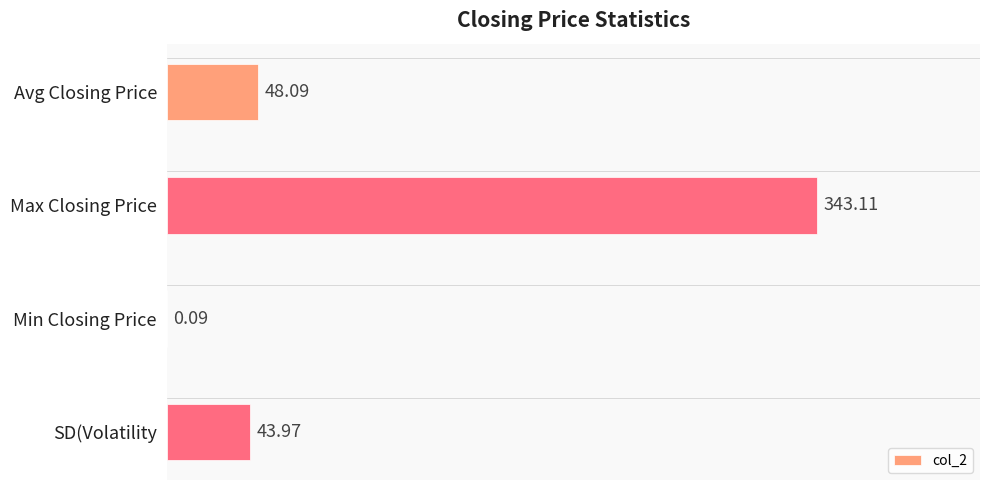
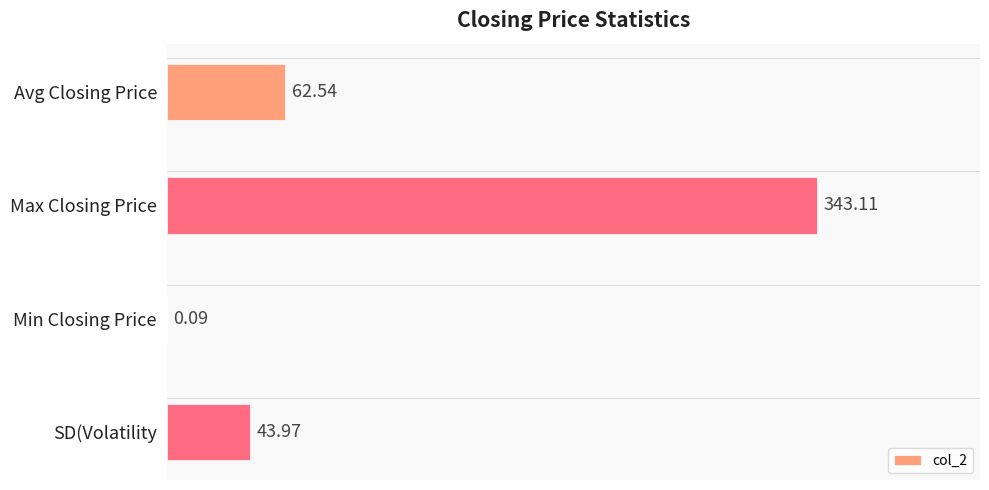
  {
-   "Avg Closing Price": 48.09,
+   "Avg Closing Price": 62.54,
    "Max Closing Price": 343.11,
    "Min Closing Price": 0.09,
    "SD(Volatility": 43.97
  }
